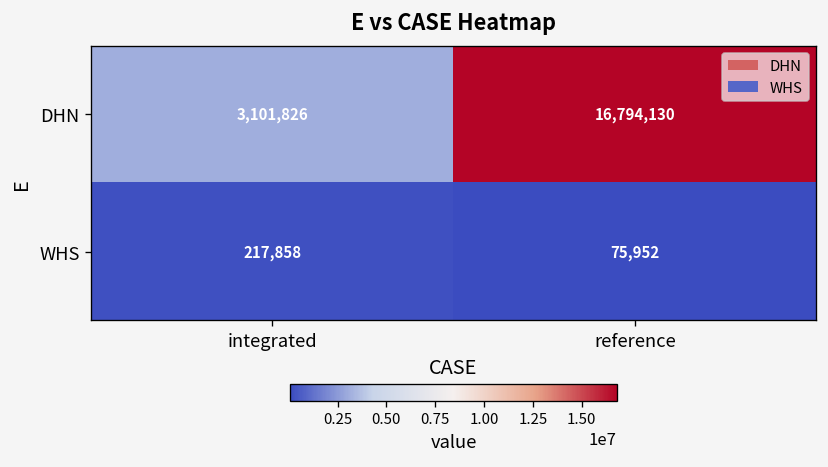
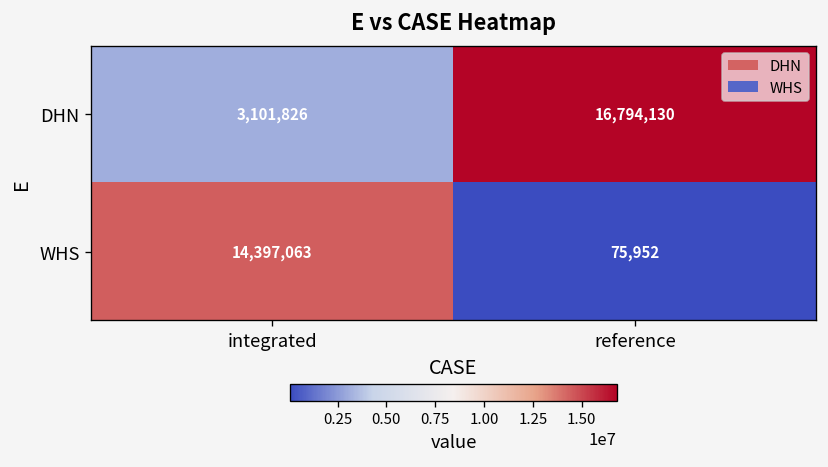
  {
    "DHN": {
      "integrated": "3,101,826",
      "reference": "16,794,130"
    },
    "WHS": {
-     "integrated": "217,858",
+     "integrated": "14,397,063",
      "reference": "75,952"
    }
  }
